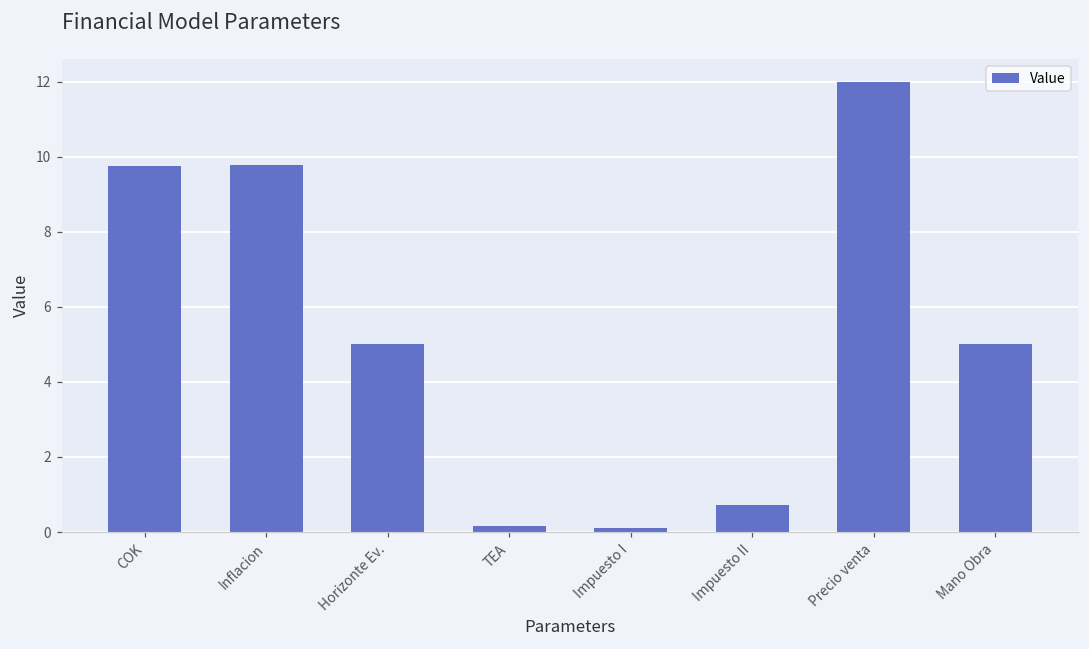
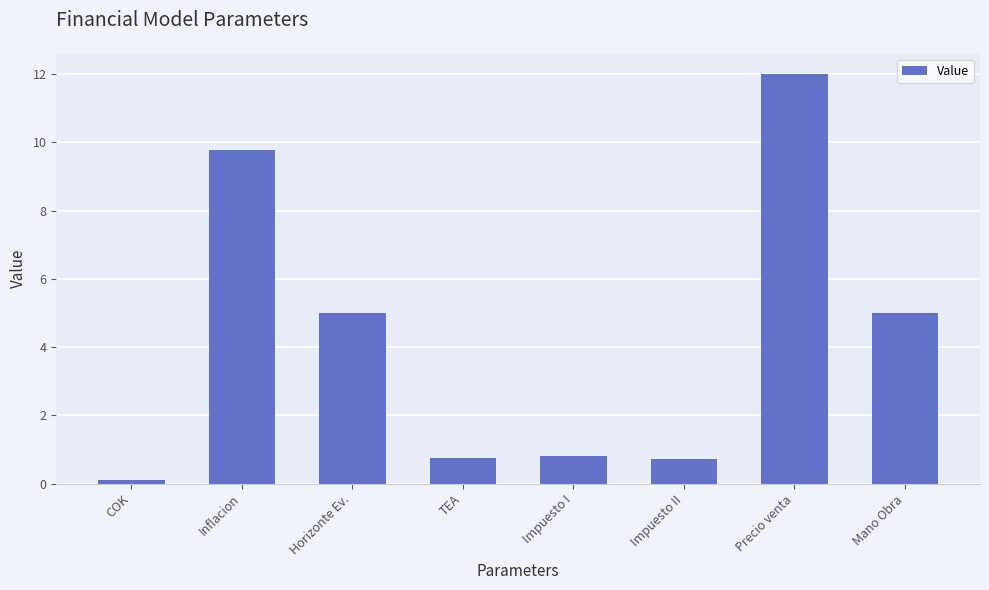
  {
-   "COK": 9.7,
+   "COK": 0.1,
    "Inflacion": 9.8,
    "Horizonte Ev.": 5.0,
-   "TEA": 0.2,
-   "Impuesto I": 0.1,
+   "TEA": 0.7,
+   "Impuesto I": 0.8,
    "Impuesto II": 0.7,
    "Precio venta": 12.0,
    "Mano Obra": 5.0
  }
